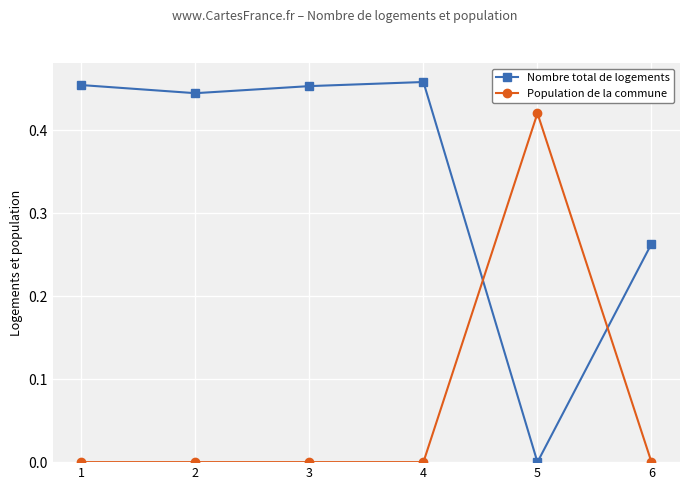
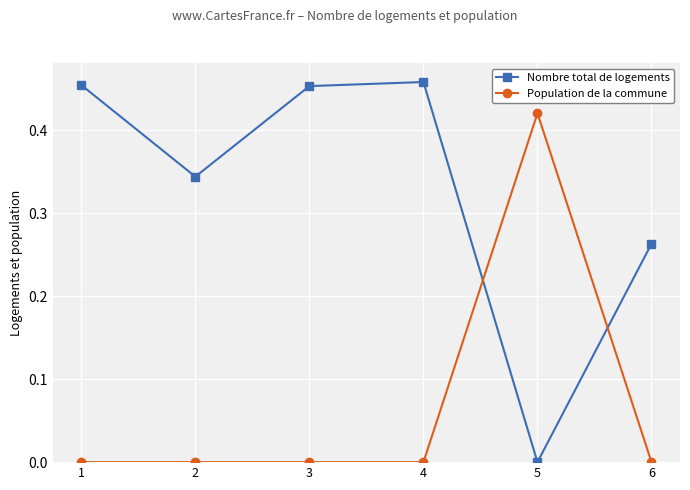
  {
    "Nombre total de logements": {
      "1": 0.45,
-     "2": 0.44,
+     "2": 0.34,
      "3": 0.45,
      "4": 0.46,
      "5": 0.00,
      "6": 0.26
    },
    "Population de la commune": {
      "1": 0.00,
      "2": 0.00,
      "3": 0.00,
      "4": 0.00,
      "5": 0.42,
      "6": 0.00
    }
  }
